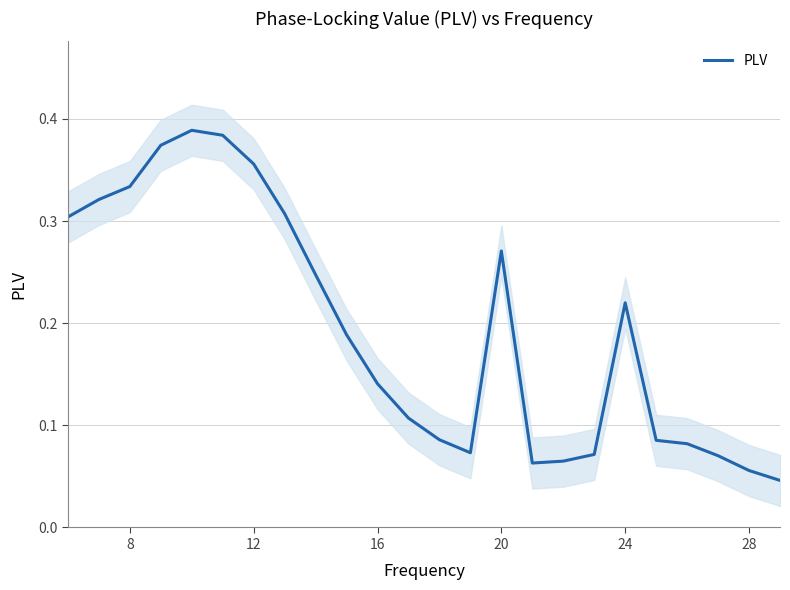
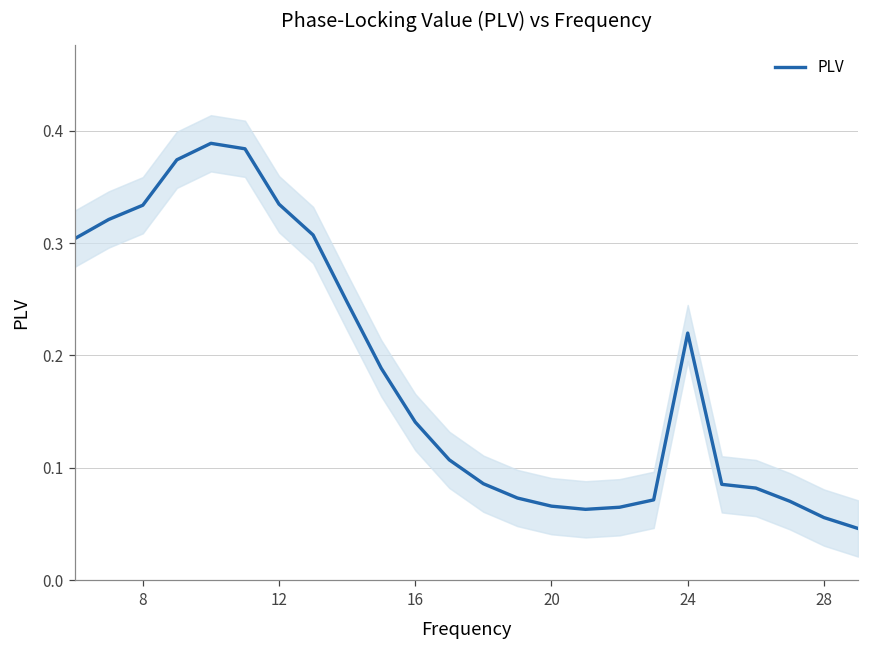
  {
    "PLV": {
      "8": 0.334,
-     "12": 0.356,
+     "12": 0.335,
      "16": 0.141,
-     "20": 0.271,
+     "20": 0.066,
      "24": 0.220,
      "28": 0.056
    }
  }
